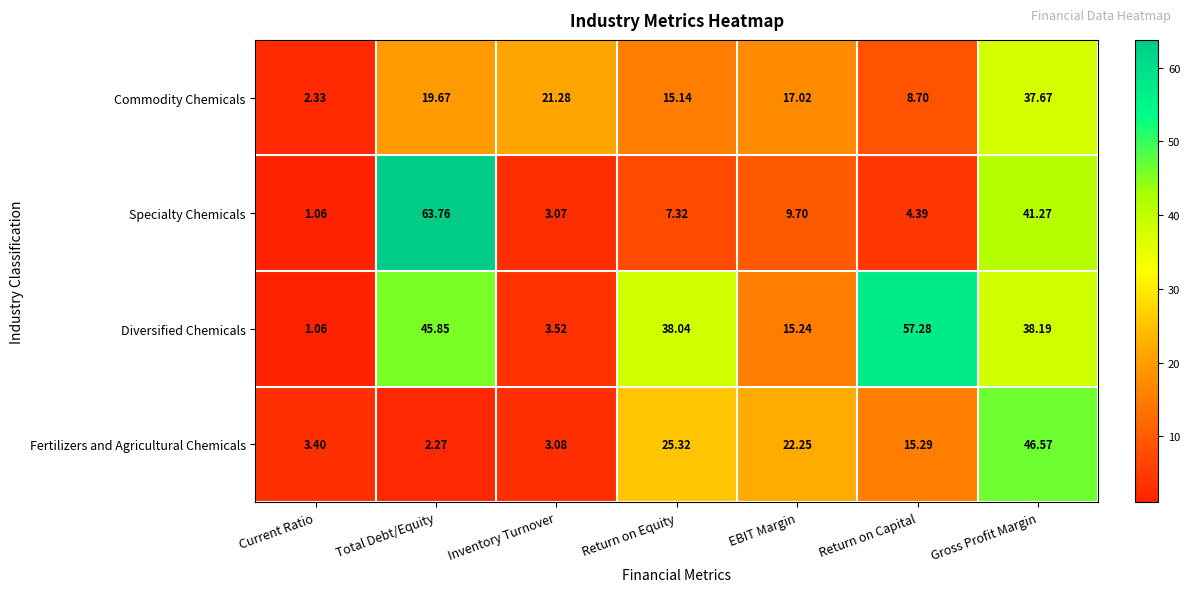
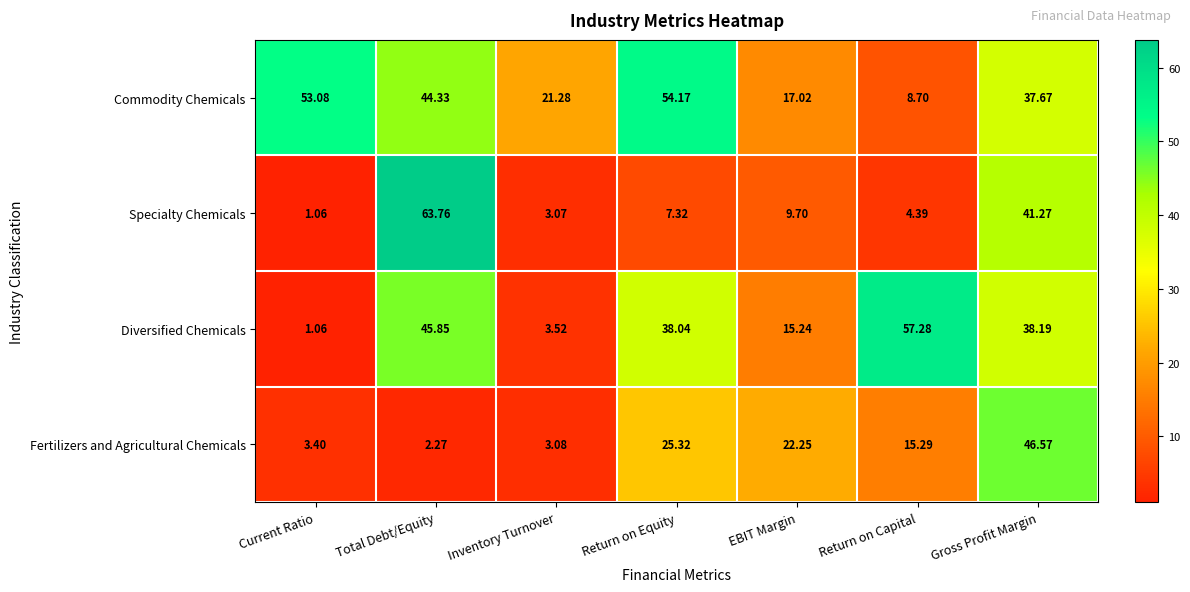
  {
    "Commodity Chemicals": {
-     "Current Ratio": 2.33,
-     "Total Debt/Equity": 19.67,
+     "Current Ratio": 53.08,
+     "Total Debt/Equity": 44.33,
      "Inventory Turnover": 21.28,
-     "Return on Equity": 15.14,
+     "Return on Equity": 54.17,
      "EBIT Margin": 17.02,
      "Return on Capital": 8.70,
      "Gross Profit Margin": 37.67
    },
    "Specialty Chemicals": {
      "Current Ratio": 1.06,
      "Total Debt/Equity": 63.76,
      "Inventory Turnover": 3.07,
      "Return on Equity": 7.32,
      "EBIT Margin": 9.70,
      "Return on Capital": 4.39,
      "Gross Profit Margin": 41.27
    },
    "Diversified Chemicals": {
      "Current Ratio": 1.06,
      "Total Debt/Equity": 45.85,
      "Inventory Turnover": 3.52,
      "Return on Equity": 38.04,
      "EBIT Margin": 15.24,
      "Return on Capital": 57.28,
      "Gross Profit Margin": 38.19
    },
    "Fertilizers and Agricultural Chemicals": {
      "Current Ratio": 3.40,
      "Total Debt/Equity": 2.27,
      "Inventory Turnover": 3.08,
      "Return on Equity": 25.32,
      "EBIT Margin": 22.25,
      "Return on Capital": 15.29,
      "Gross Profit Margin": 46.57
    }
  }
